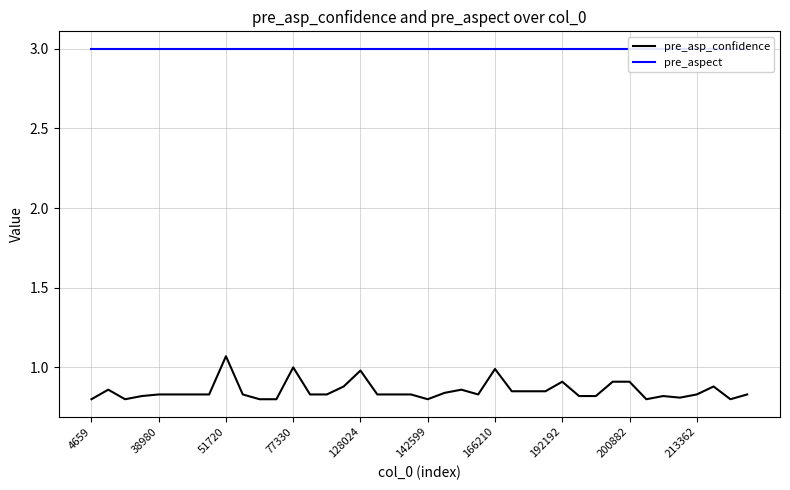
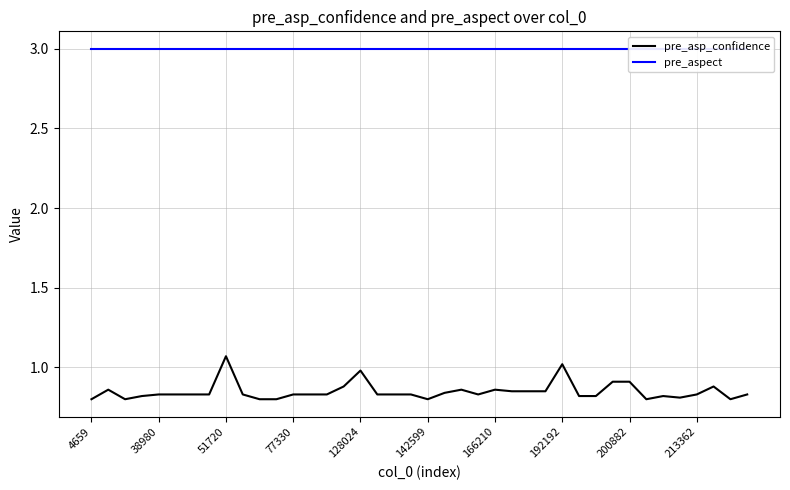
  {
    "pre_asp_confidence": {
      "4659": 0.80,
      "38980": 0.83,
      "51720": 1.07,
-     "77330": 1.00,
+     "77330": 0.83,
      "128024": 0.98,
      "142599": 0.80,
-     "166210": 0.99,
-     "192192": 0.91,
+     "166210": 0.86,
+     "192192": 1.02,
      "200882": 0.91,
      "213362": 0.83
    },
    "pre_aspect": {
      "4659": 3.00,
      "38980": 3.00,
      "51720": 3.00,
      "77330": 3.00,
      "128024": 3.00,
      "142599": 3.00,
      "166210": 3.00,
      "192192": 3.00
    }
  }
